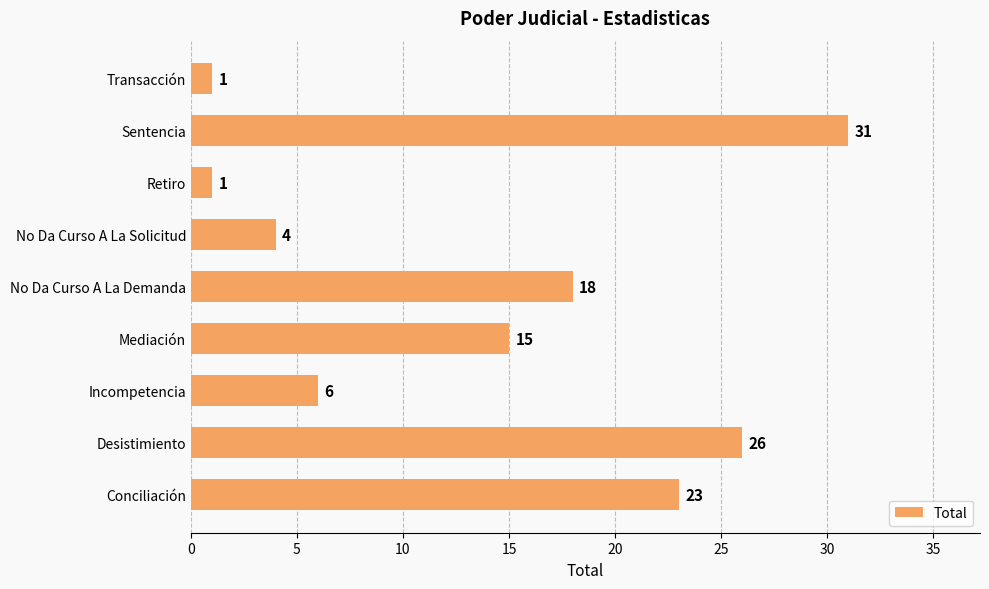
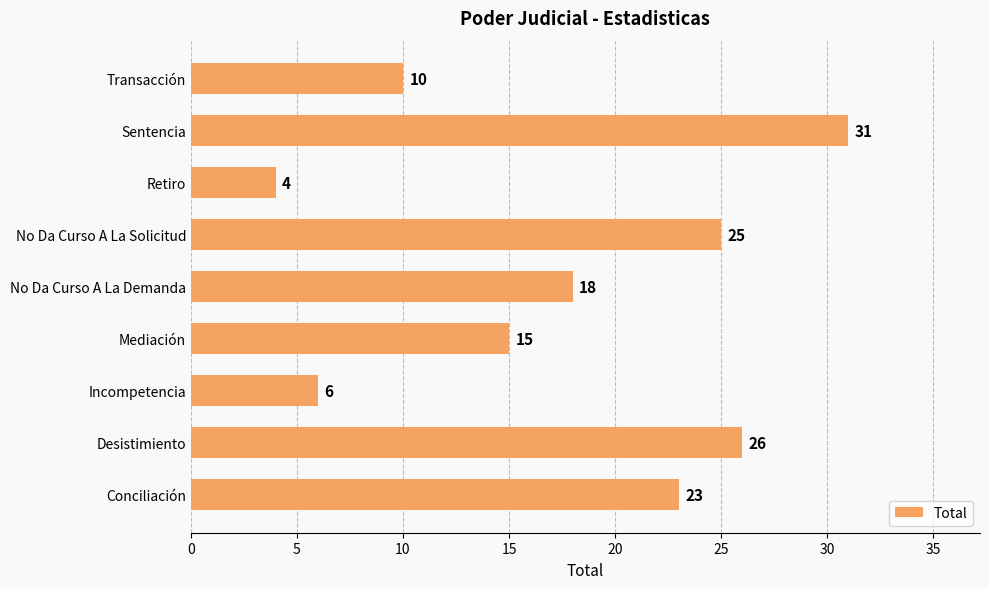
  {
-   "Transacción": 1,
+   "Transacción": 10,
    "Sentencia": 31,
-   "Retiro": 1,
-   "No Da Curso A La Solicitud": 4,
+   "Retiro": 4,
+   "No Da Curso A La Solicitud": 25,
    "No Da Curso A La Demanda": 18,
    "Mediación": 15,
    "Incompetencia": 6,
    "Desistimiento": 26,
    "Conciliación": 23
  }
